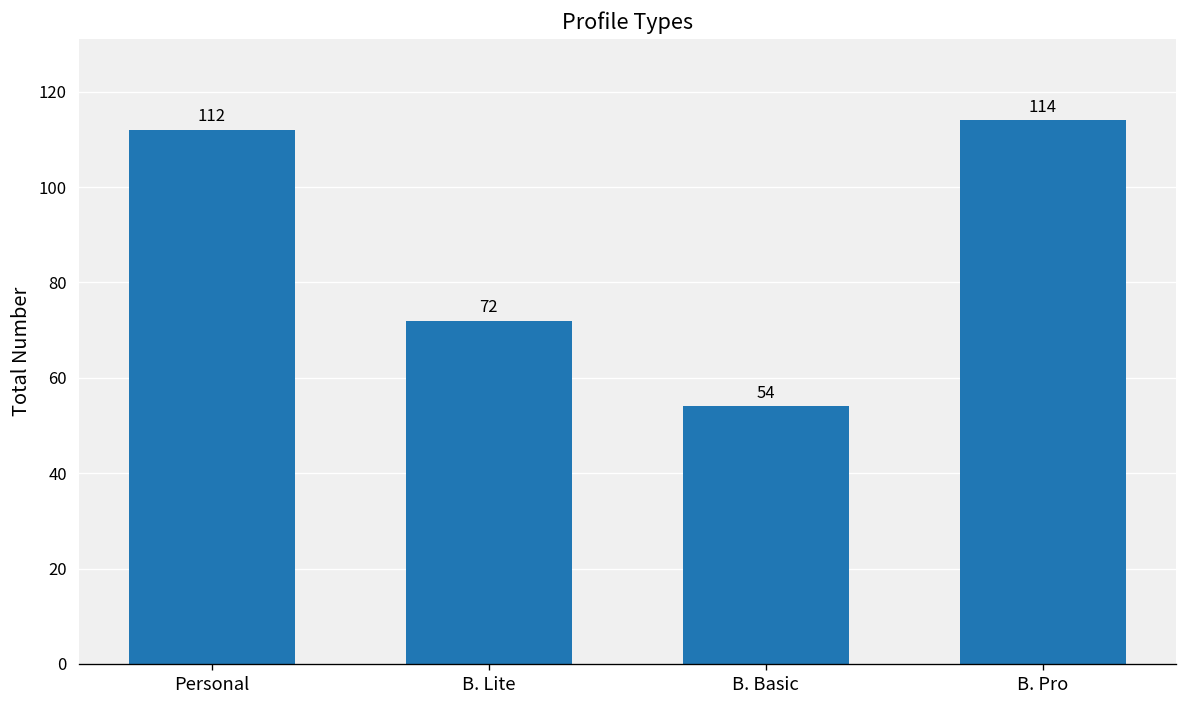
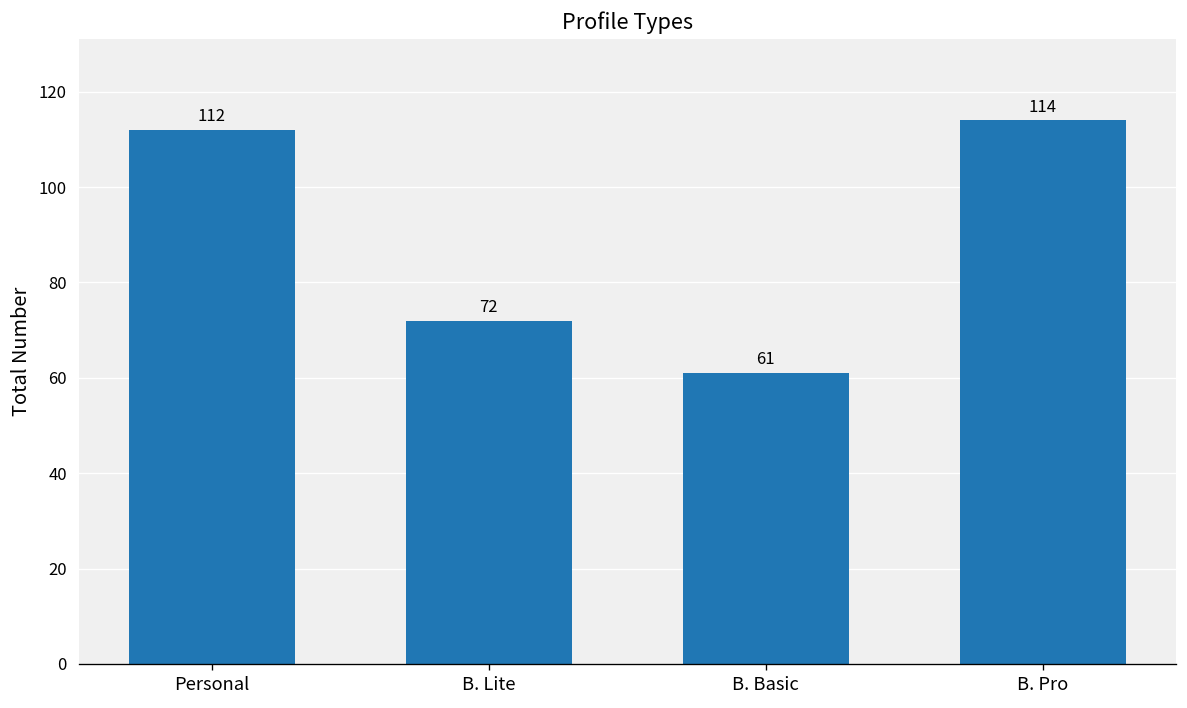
  {
    "Personal": 112,
    "B. Lite": 72,
-   "B. Basic": 54,
+   "B. Basic": 61,
    "B. Pro": 114
  }
